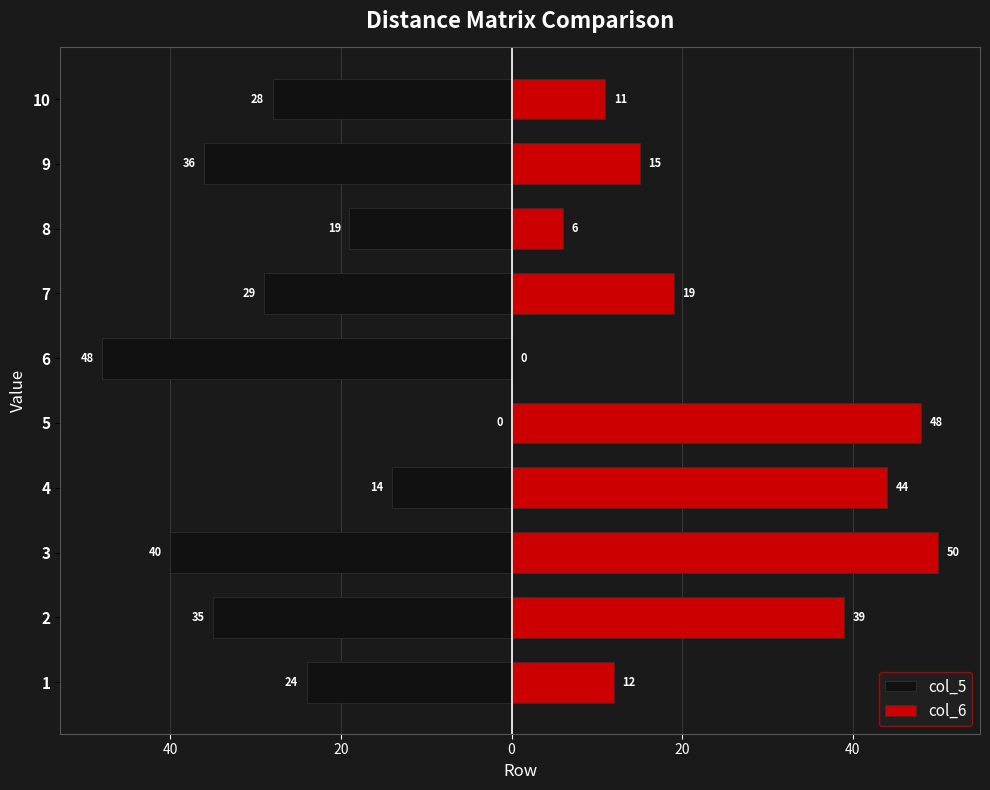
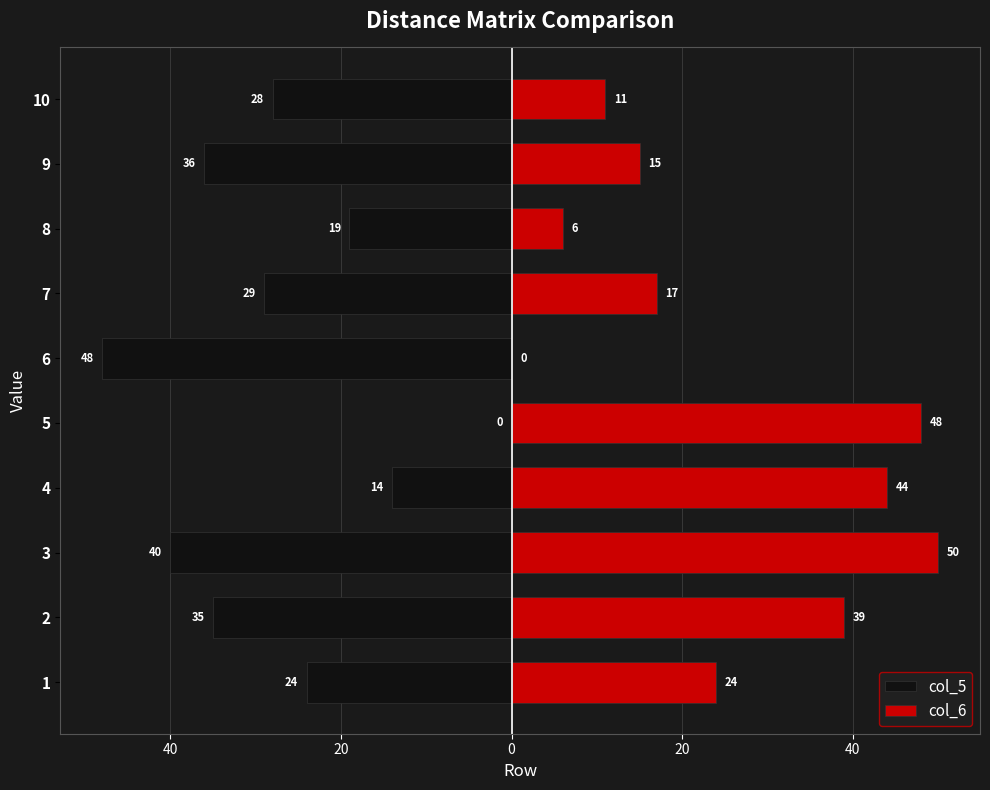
  {
    "col_5": {
      "5": 0
    },
    "col_6": {
      "10": 11,
      "9": 15,
      "8": 6,
-     "7": 19,
+     "7": 17,
      "6": 0,
      "5": 48,
      "4": 44,
      "3": 50,
      "2": 39,
-     "1": 12
+     "1": 24
    }
  }
